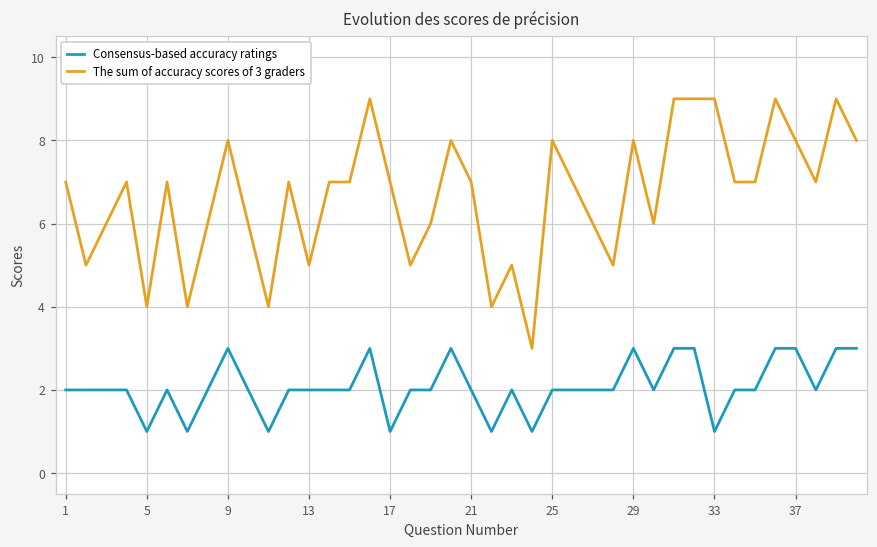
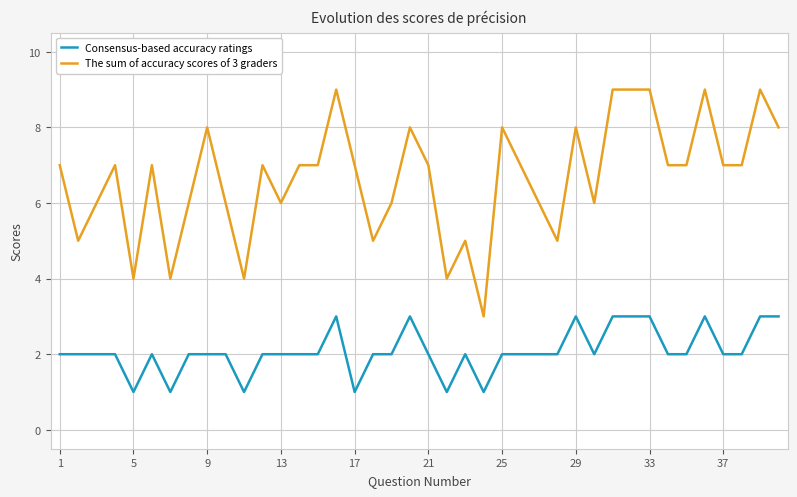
  {
    "Consensus-based accuracy ratings": {
      "1": 2,
      "5": 1,
-     "9": 3,
+     "9": 2,
      "13": 2,
      "17": 1,
      "21": 2,
      "25": 2,
      "29": 3,
-     "33": 1,
-     "37": 3
+     "33": 3,
+     "37": 2
    },
    "The sum of accuracy scores of 3 graders": {
      "1": 7,
      "5": 4,
      "9": 8,
-     "13": 5,
+     "13": 6,
      "17": 7,
      "21": 7,
      "25": 8,
      "29": 8,
      "33": 9,
-     "37": 8
+     "37": 7
    }
  }
